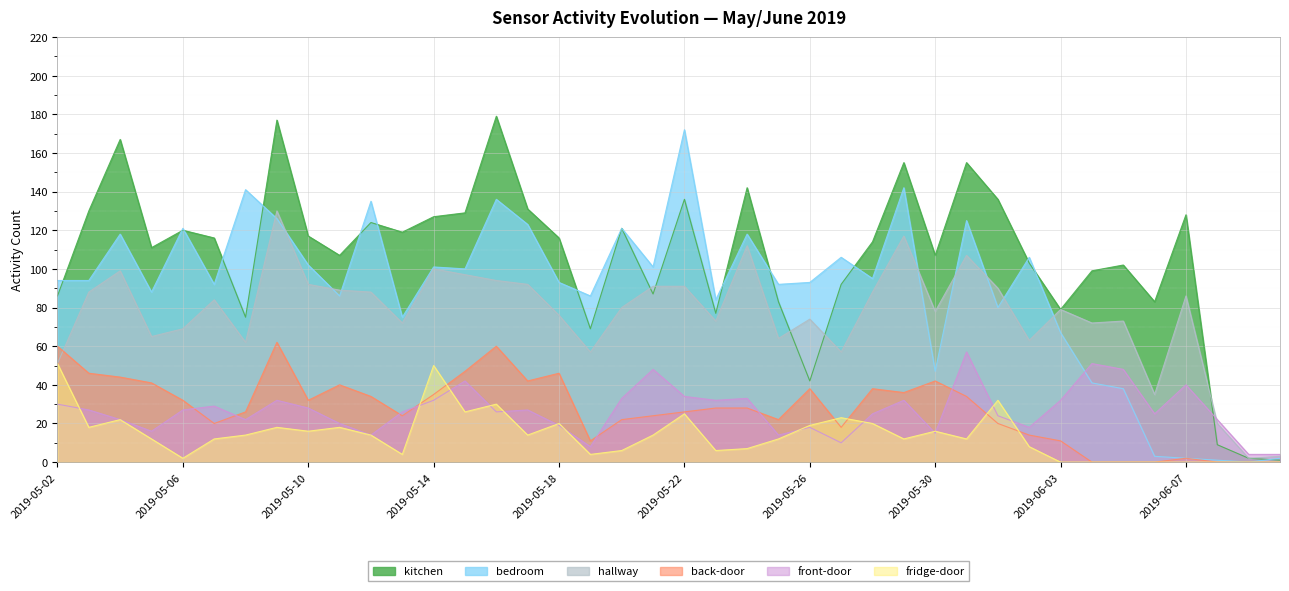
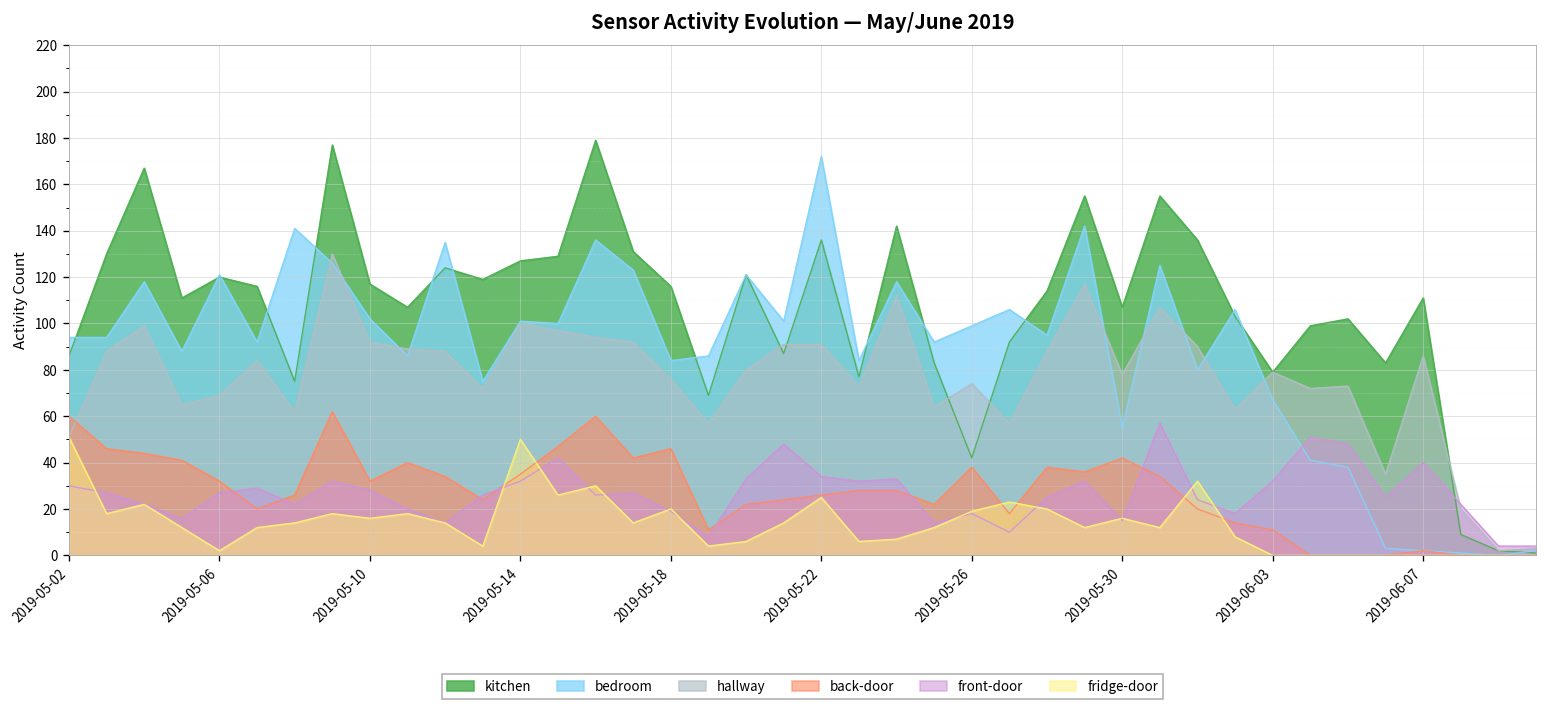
  {
    "kitchen": {
      "2019-05-02": 86,
      "2019-05-10": 117,
      "2019-05-14": 127,
      "2019-05-18": 116,
      "2019-05-22": 136,
      "2019-05-26": 42,
      "2019-05-30": 107,
-     "2019-06-07": 128
+     "2019-06-07": 111
    },
    "bedroom": {
      "2019-05-02": 94,
      "2019-05-10": 102,
-     "2019-05-18": 93,
+     "2019-05-18": 84,
      "2019-05-22": 172,
-     "2019-05-26": 93,
-     "2019-05-30": 47,
+     "2019-05-26": 99,
+     "2019-05-30": 55,
      "2019-06-03": 67
    },
    "back-door": {
      "2019-05-02": 60,
      "2019-05-06": 32,
      "2019-05-10": 32,
      "2019-05-14": 35,
      "2019-05-18": 46,
      "2019-05-26": 38,
      "2019-05-30": 42,
      "2019-06-03": 11
    },
    "fridge-door": {
      "2019-05-06": 2,
      "2019-05-10": 16,
      "2019-05-14": 50,
      "2019-06-03": 0,
      "2019-06-07": 0
    }
  }
